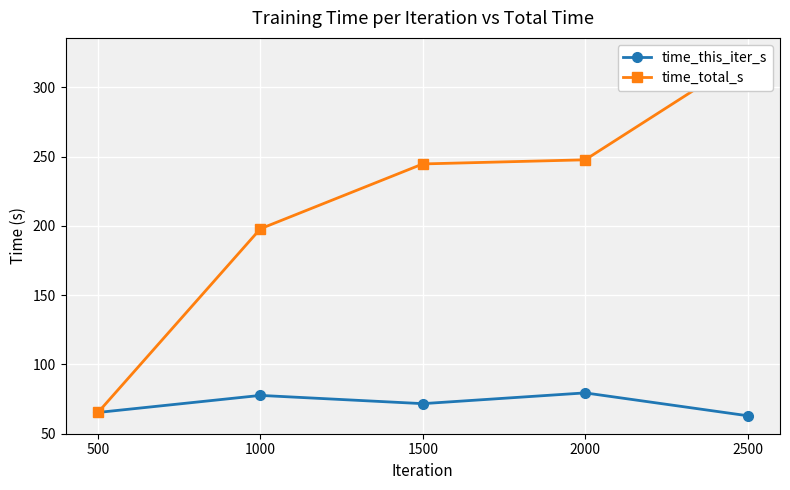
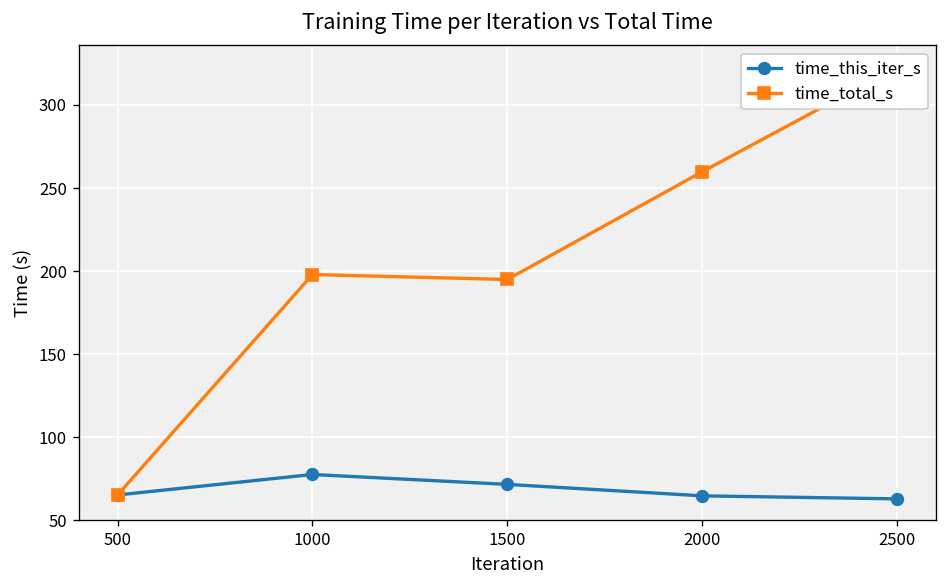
  {
    "time_this_iter_s": {
      "1000": 78,
      "1500": 72,
-     "2000": 79,
+     "2000": 65,
      "2500": 63
    },
    "time_total_s": {
      "1000": 198,
-     "1500": 245,
-     "2000": 248
+     "1500": 195,
+     "2000": 260
    }
  }
